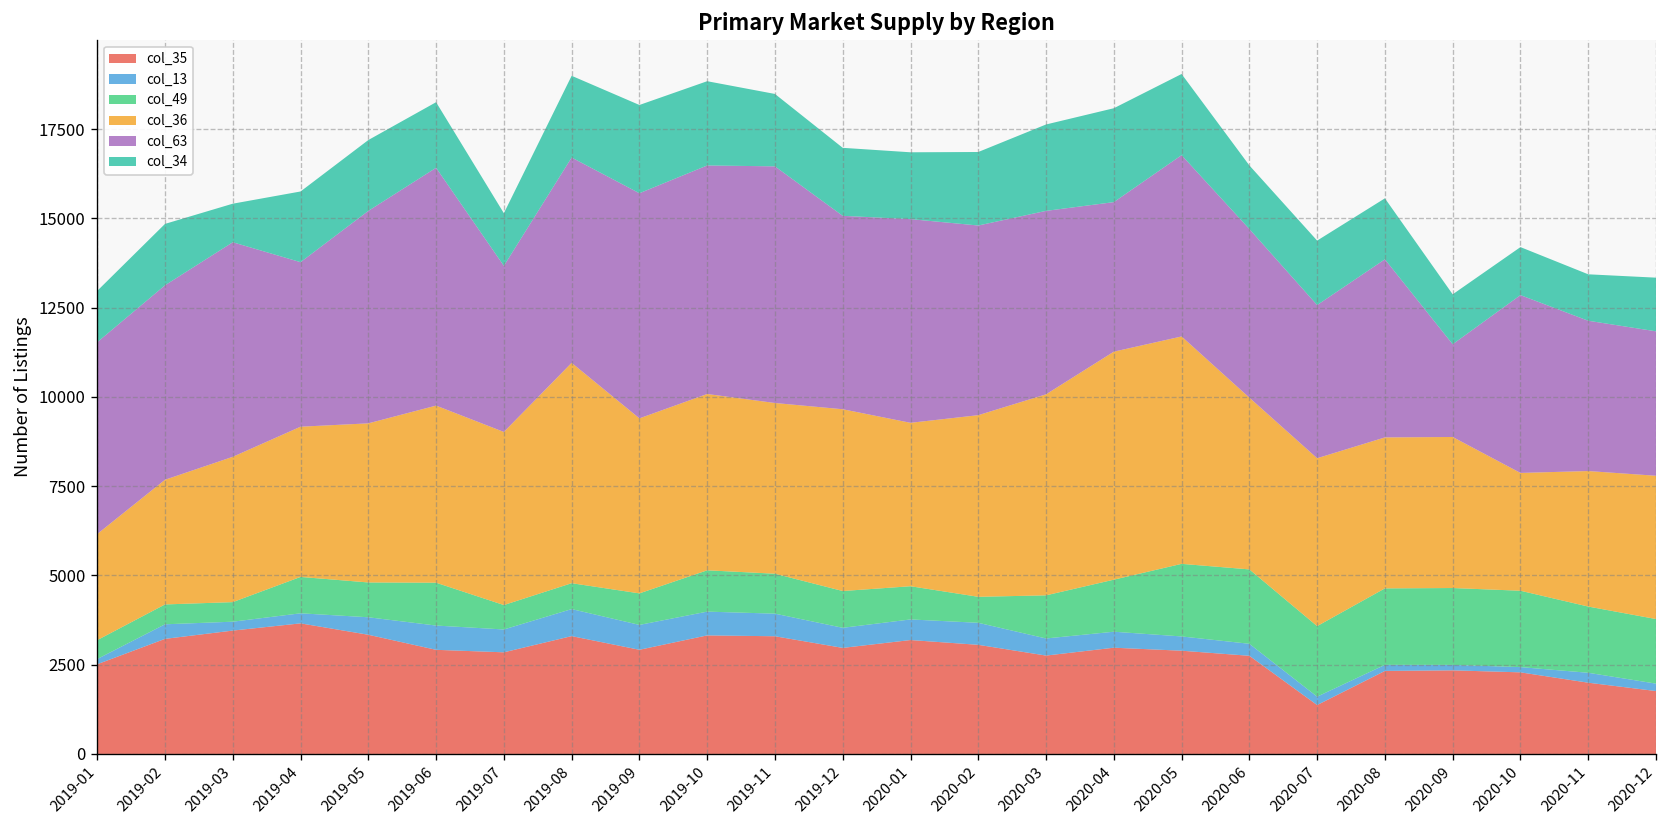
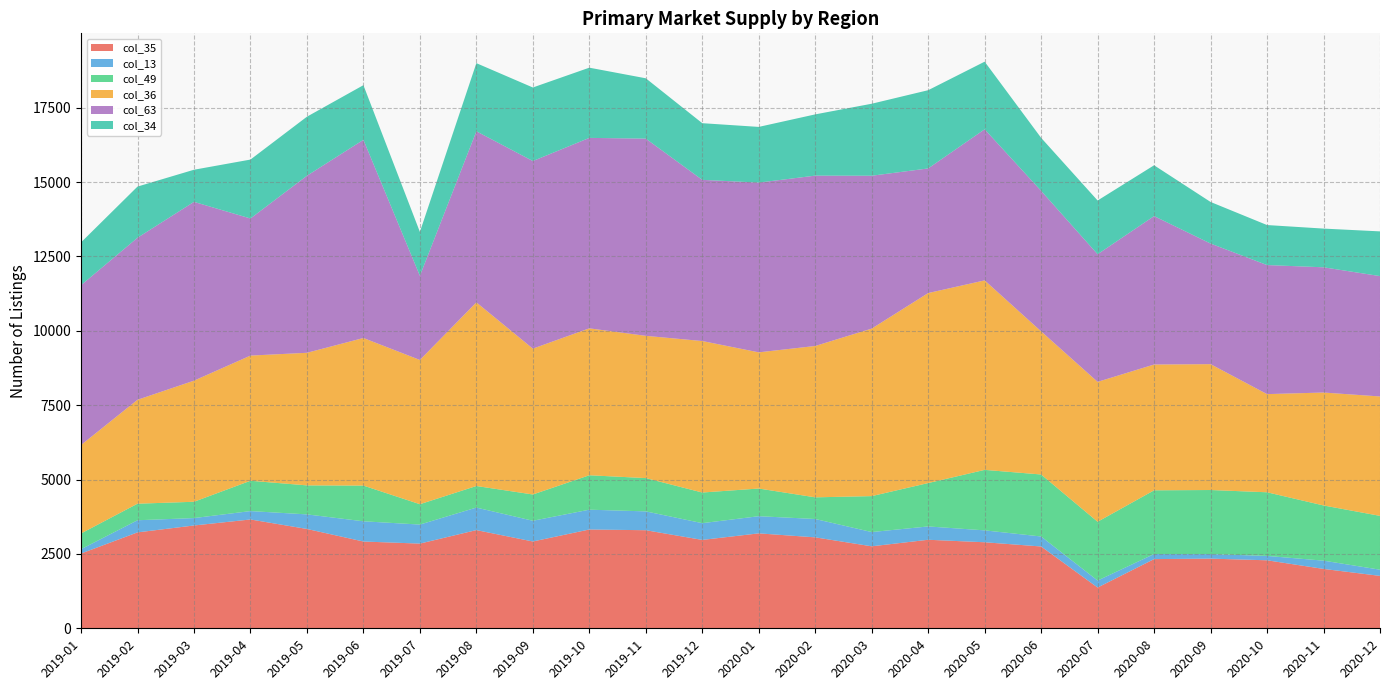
  {
    "col_35": {
      "2019-01": 2500,
      "2019-02": 3200,
      "2019-03": 3500,
      "2019-04": 3700,
      "2019-05": 3300,
      "2019-06": 2900,
      "2019-07": 2800,
      "2019-08": 3300,
      "2019-09": 2900,
      "2019-10": 3300,
      "2019-11": 3300,
      "2019-12": 3000,
      "2020-01": 3200,
      "2020-02": 3100,
      "2020-03": 2800,
      "2020-04": 3000,
      "2020-05": 2900,
      "2020-06": 2800,
      "2020-07": 1400,
      "2020-08": 2300,
      "2020-09": 2300,
      "2020-10": 2300,
      "2020-11": 2000,
      "2020-12": 1800
    },
    "col_13": {
      "2019-01": 100,
      "2019-02": 400,
      "2019-03": 200,
      "2019-04": 300,
      "2019-05": 500,
      "2019-06": 700,
      "2019-07": 600,
      "2019-08": 800,
      "2019-09": 700,
      "2019-10": 700,
      "2019-11": 600,
      "2019-12": 600,
      "2020-01": 600,
      "2020-02": 600,
      "2020-03": 500,
      "2020-04": 400,
      "2020-05": 400,
      "2020-06": 300,
      "2020-07": 200,
      "2020-08": 200,
      "2020-09": 200,
      "2020-10": 100,
      "2020-11": 300,
      "2020-12": 200
    },
    "col_36": {
      "2019-01": 3000,
      "2019-02": 3500,
      "2019-03": 4100,
      "2019-04": 4200,
      "2019-05": 4500,
      "2019-06": 5000,
      "2019-07": 4800,
      "2019-08": 6200,
      "2019-09": 4900,
      "2019-10": 4900,
      "2019-11": 4800,
      "2019-12": 5100,
      "2020-01": 4600,
      "2020-02": 5100,
      "2020-03": 5600,
      "2020-04": 6400,
      "2020-05": 6400,
      "2020-06": 4800,
      "2020-07": 4700,
      "2020-08": 4200,
      "2020-09": 4200,
      "2020-10": 3300,
      "2020-11": 3800,
      "2020-12": 4000
    },
    "col_63": {
      "2019-01": 5400,
      "2019-02": 5400,
      "2019-03": 6000,
      "2019-04": 4600,
      "2019-05": 6000,
      "2019-06": 6700,
-     "2019-07": 4700,
+     "2019-07": 2800,
      "2019-08": 5800,
      "2019-09": 6300,
      "2019-10": 6400,
      "2019-11": 6600,
      "2019-12": 5400,
      "2020-01": 5700,
-     "2020-02": 5300,
+     "2020-02": 5700,
      "2020-03": 5100,
      "2020-04": 4200,
      "2020-05": 5100,
      "2020-06": 4700,
      "2020-07": 4300,
      "2020-08": 5000,
-     "2020-09": 2600,
-     "2020-10": 5000,
+     "2020-09": 4100,
+     "2020-10": 4300,
      "2020-11": 4200,
      "2020-12": 4000
    }
  }
